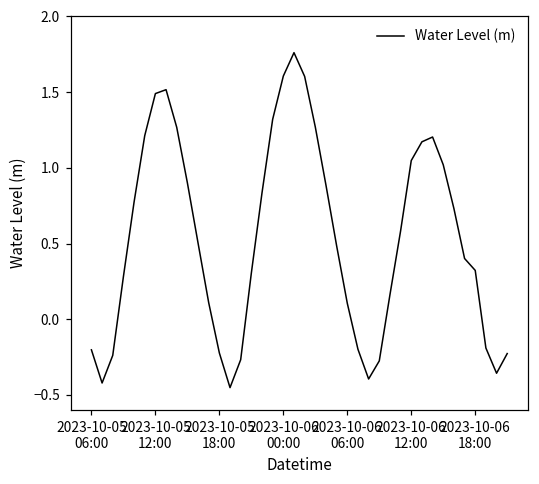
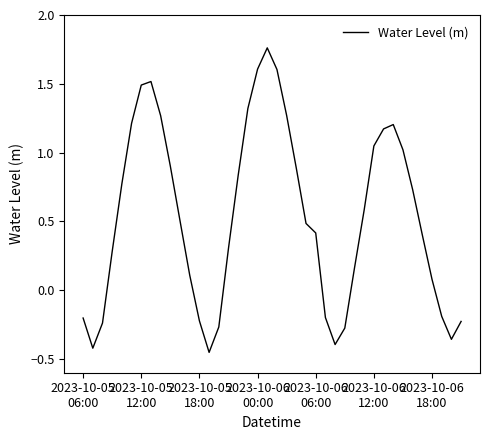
  {
    "2023-10-05 06:00": -0.20,
    "2023-10-05 12:00": 1.49,
    "2023-10-05 18:00": -0.22,
    "2023-10-06 00:00": 1.61,
-   "2023-10-06 06:00": 0.11,
+   "2023-10-06 06:00": 0.42,
    "2023-10-06 12:00": 1.05,
-   "2023-10-06 18:00": 0.32
+   "2023-10-06 18:00": 0.08
  }
